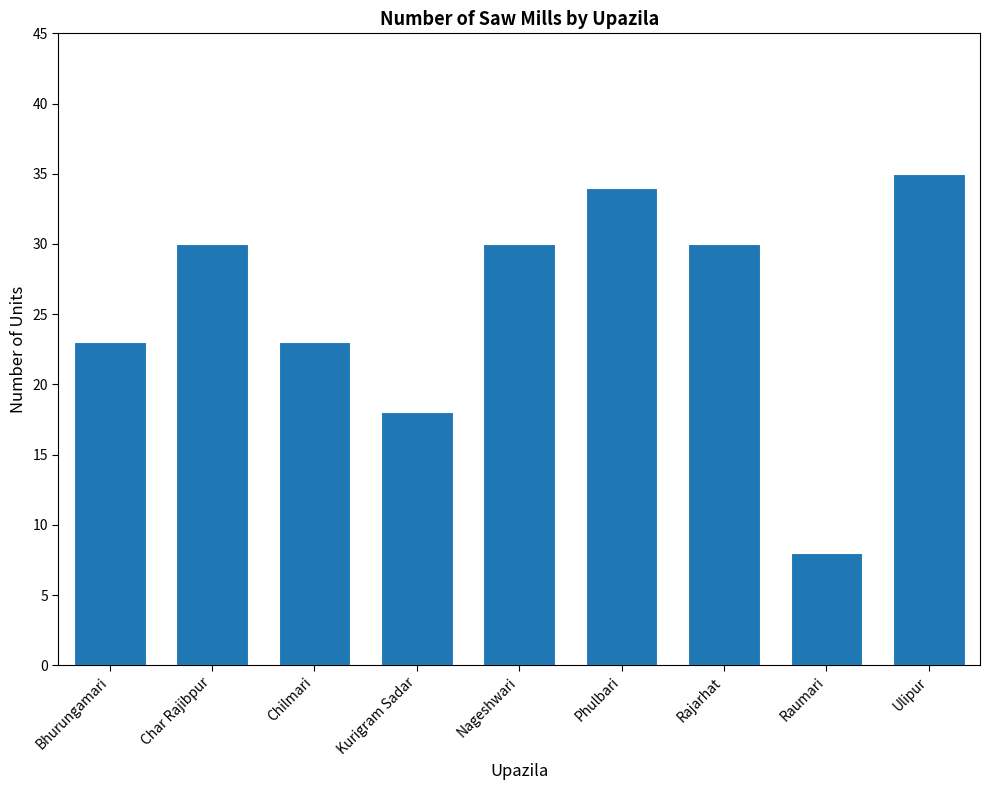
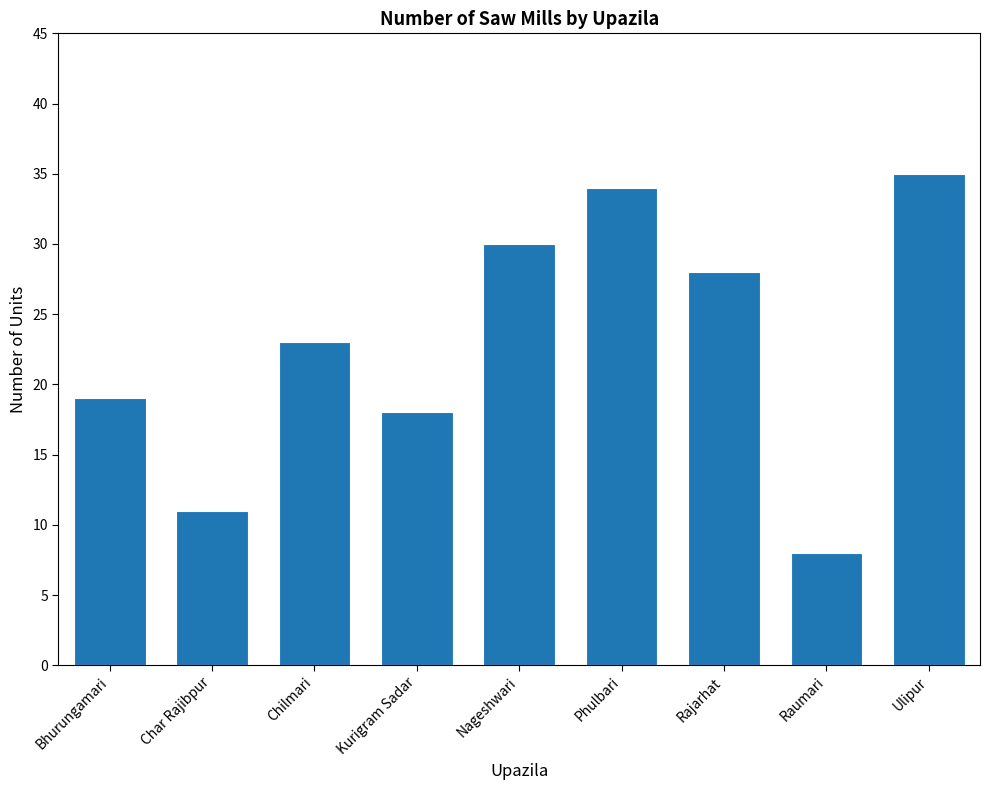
  {
-   "Bhurungamari": 23,
-   "Char Rajibpur": 30,
+   "Bhurungamari": 19,
+   "Char Rajibpur": 11,
    "Chilmari": 23,
    "Kurigram Sadar": 18,
    "Nageshwari": 30,
    "Phulbari": 34,
-   "Rajarhat": 30,
+   "Rajarhat": 28,
    "Raumari": 8,
    "Ulipur": 35
  }
